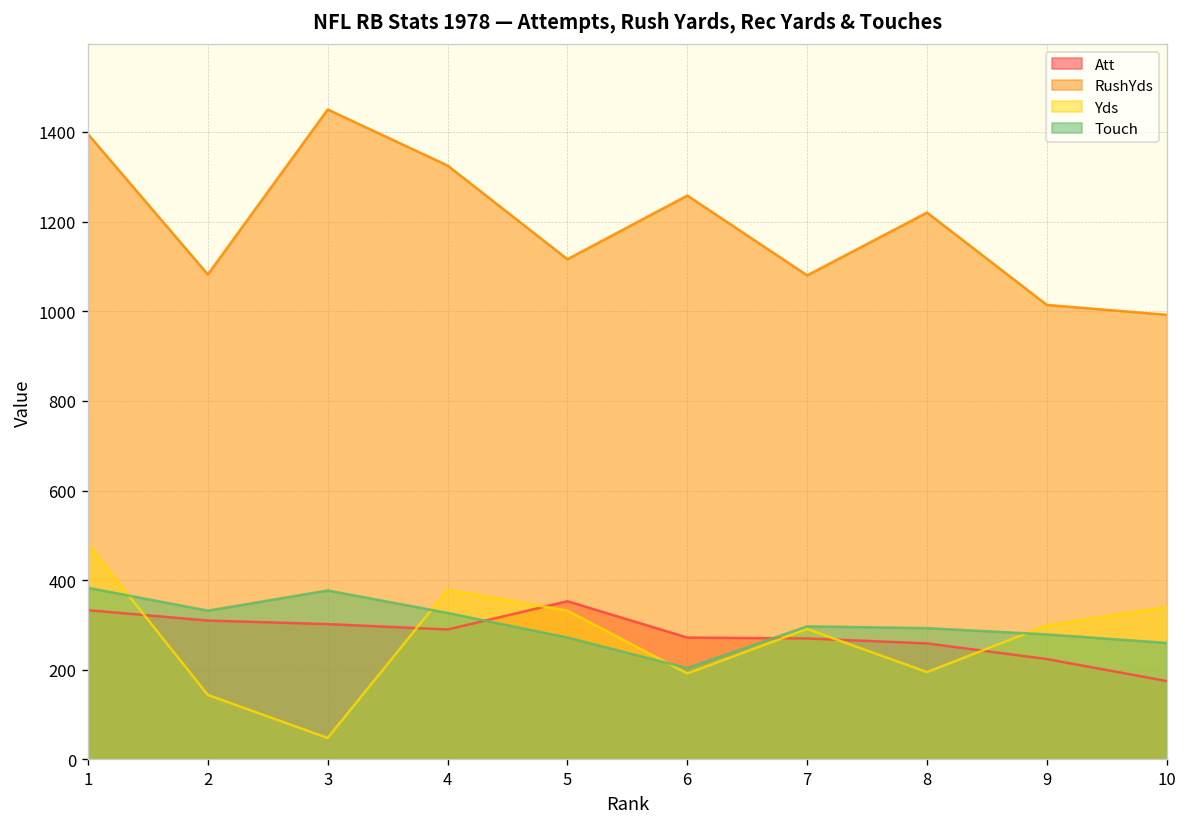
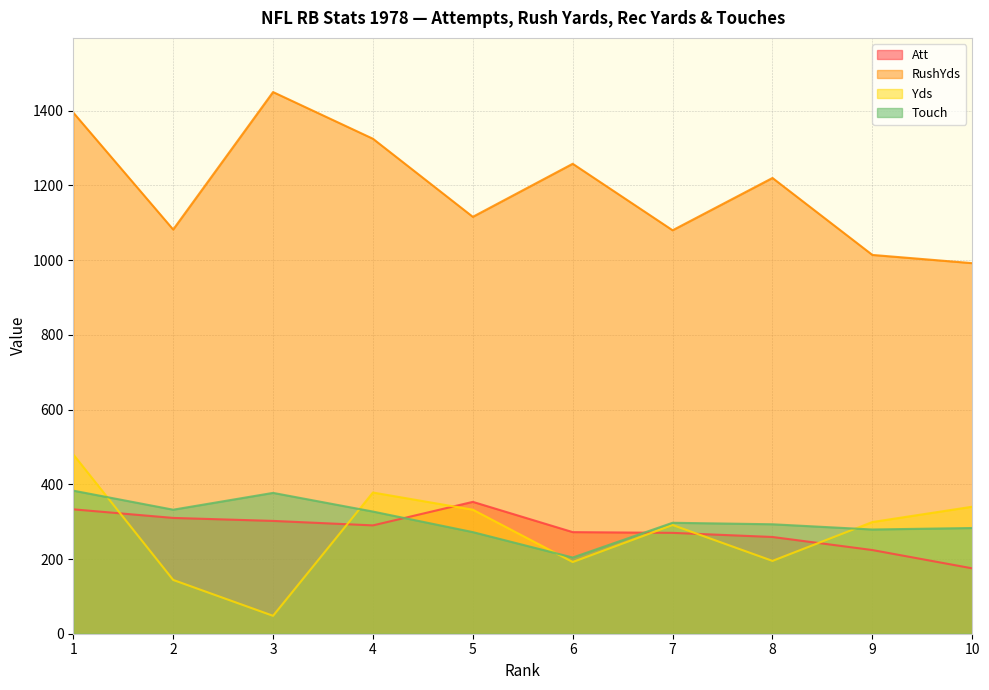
  {
    "Att": {
      "1": 330,
      "2": 310,
      "3": 300,
      "4": 290,
      "5": 350,
      "6": 270,
      "7": 270,
      "8": 260,
      "9": 220,
      "10": 180
    },
    "Touch": {
      "1": 380,
      "2": 330,
      "3": 380,
      "4": 330,
      "5": 270,
      "6": 200,
      "8": 290,
      "9": 280,
-     "10": 260
+     "10": 280
    }
  }
